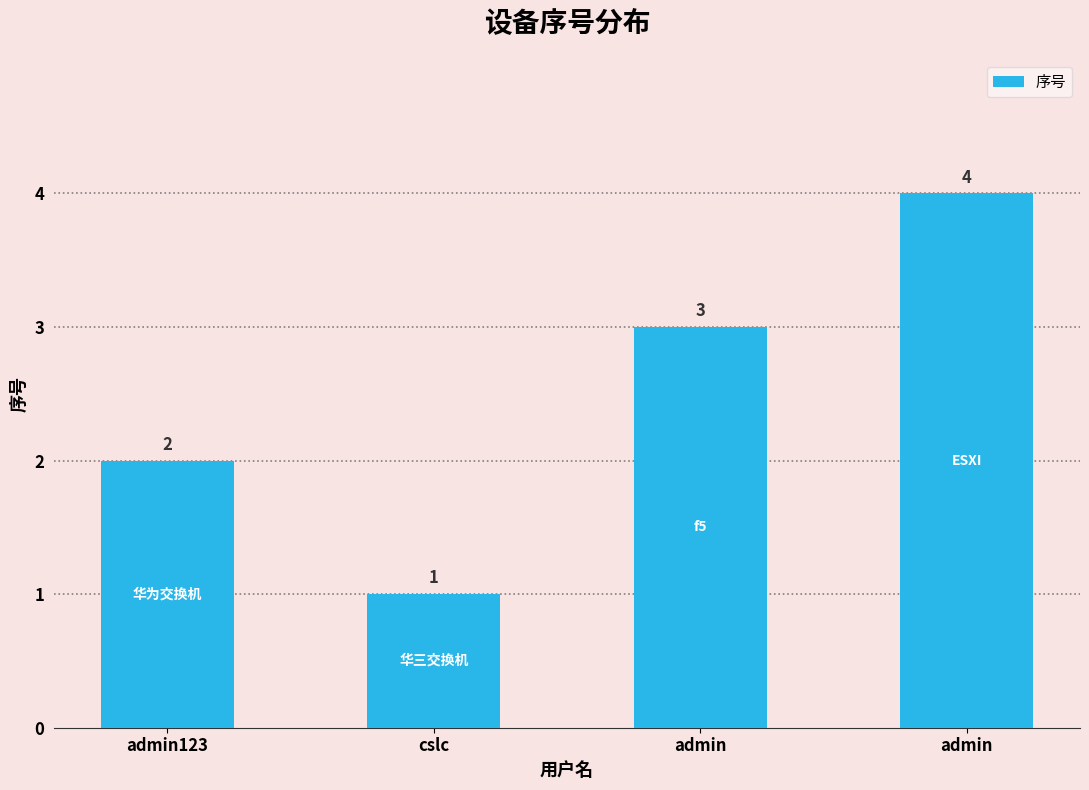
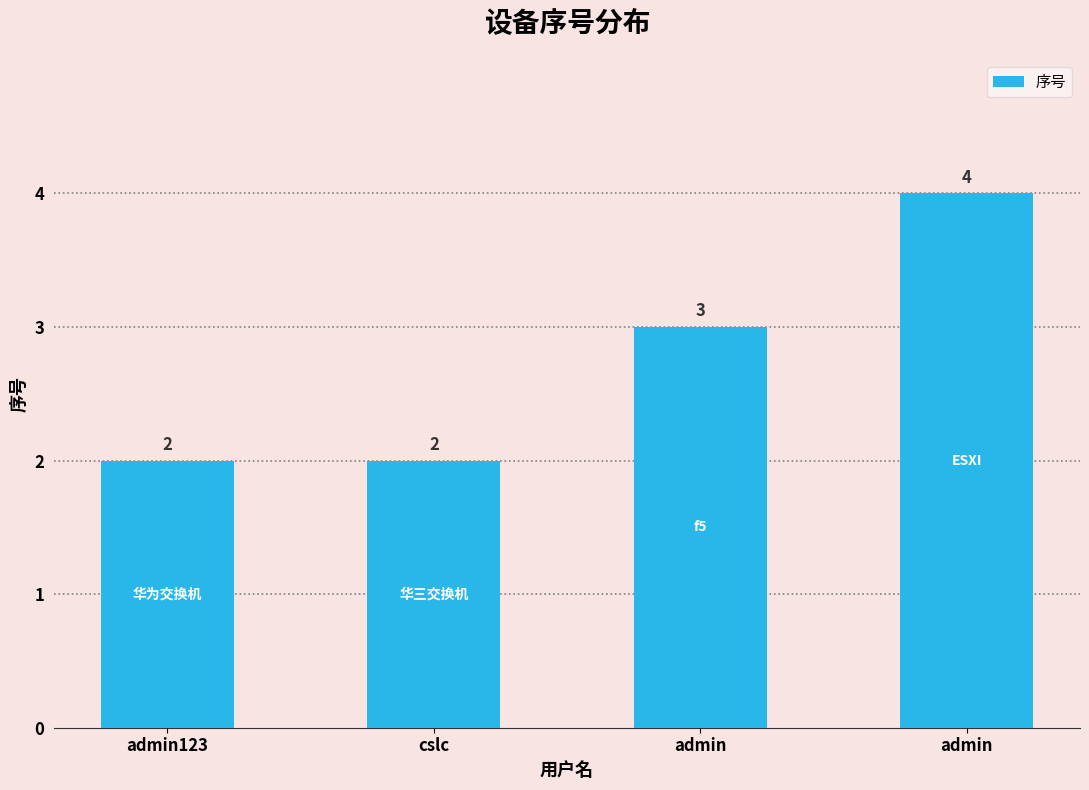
  {
    "admin123": 2,
-   "cslc": 1
+   "cslc": 2
  }
